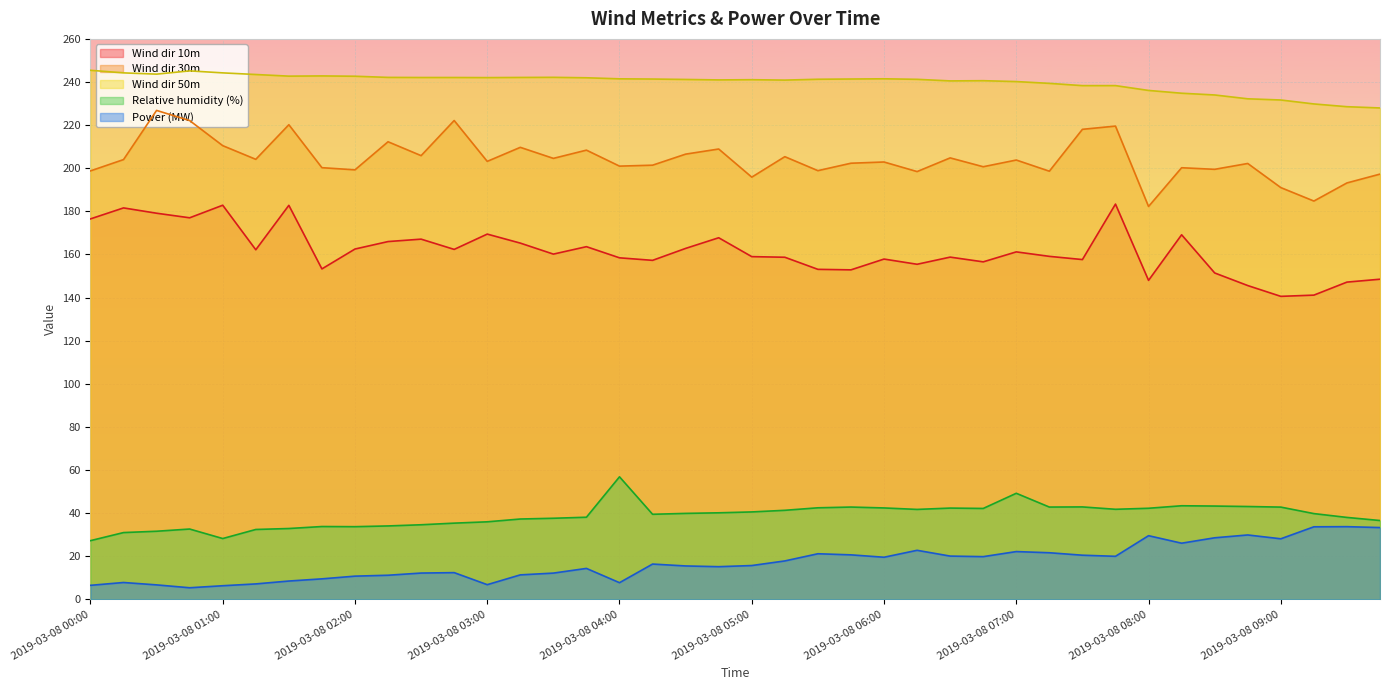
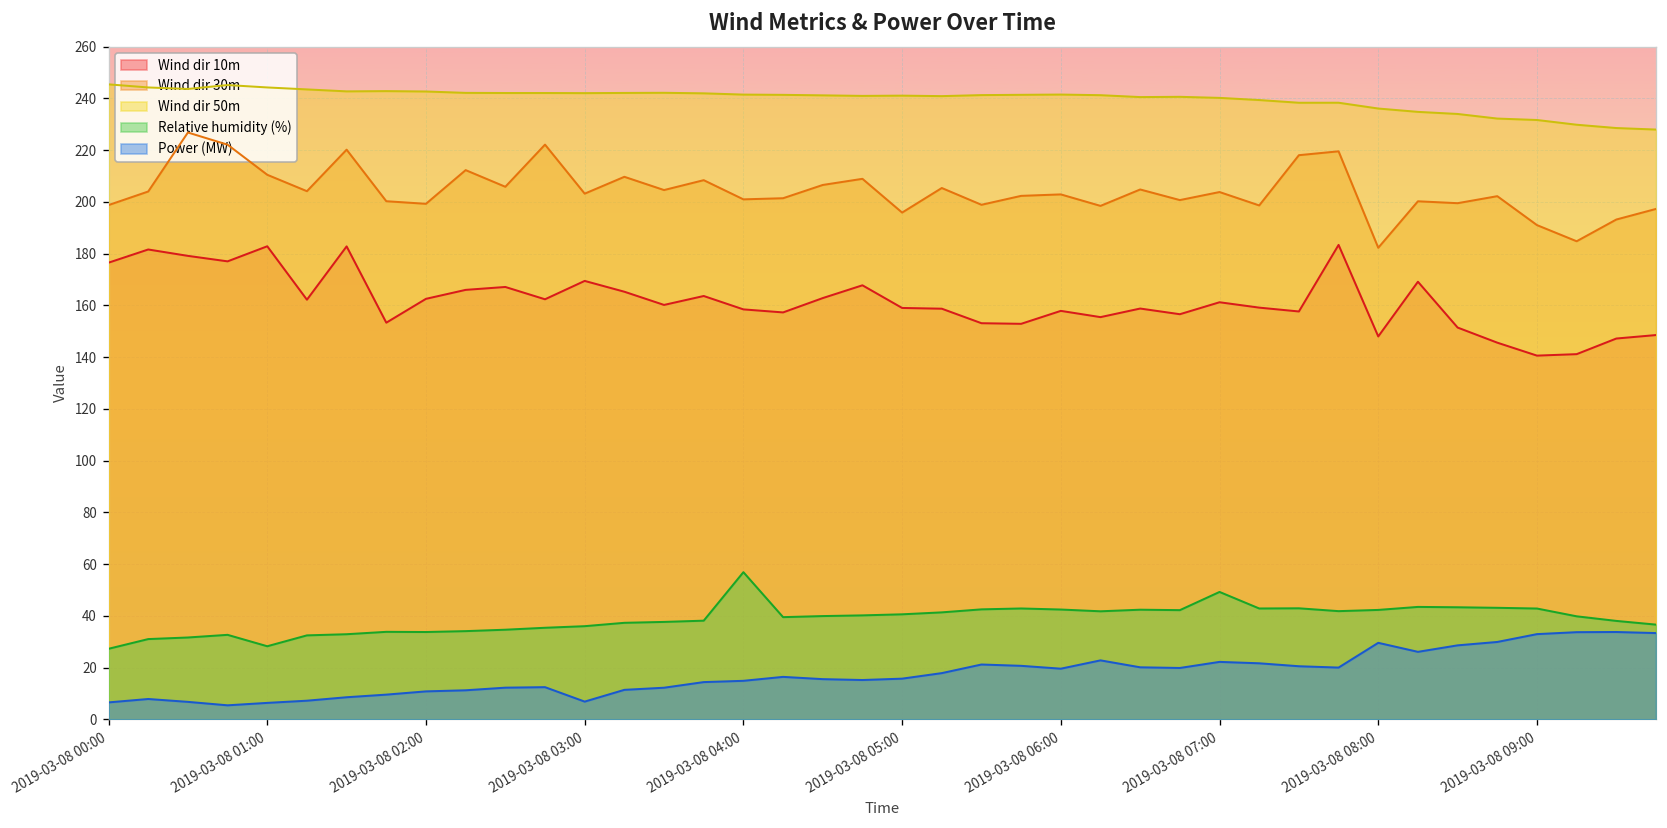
  {
    "Relative humidity (%)": {
      "2019-03-08 00:00": 27,
      "2019-03-08 01:00": 28,
      "2019-03-08 02:00": 34,
      "2019-03-08 03:00": 36,
      "2019-03-08 04:00": 57,
      "2019-03-08 05:00": 41,
      "2019-03-08 06:00": 42,
      "2019-03-08 07:00": 49,
      "2019-03-08 08:00": 42,
      "2019-03-08 09:00": 43
    },
    "Power (MW)": {
      "2019-03-08 00:00": 7,
      "2019-03-08 01:00": 6,
      "2019-03-08 02:00": 11,
      "2019-03-08 03:00": 7,
-     "2019-03-08 04:00": 8,
+     "2019-03-08 04:00": 15,
      "2019-03-08 05:00": 16,
      "2019-03-08 06:00": 20,
      "2019-03-08 07:00": 22,
      "2019-03-08 08:00": 30,
-     "2019-03-08 09:00": 28
+     "2019-03-08 09:00": 33
    }
  }
